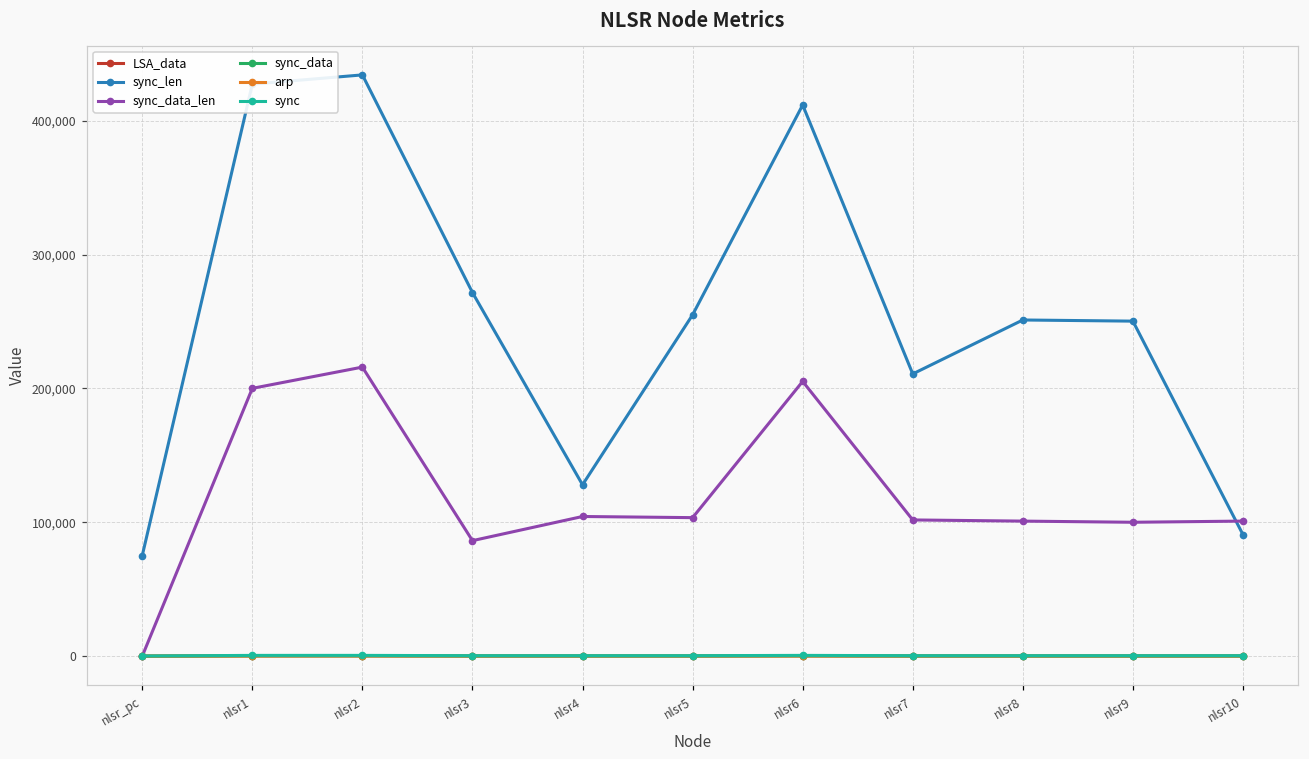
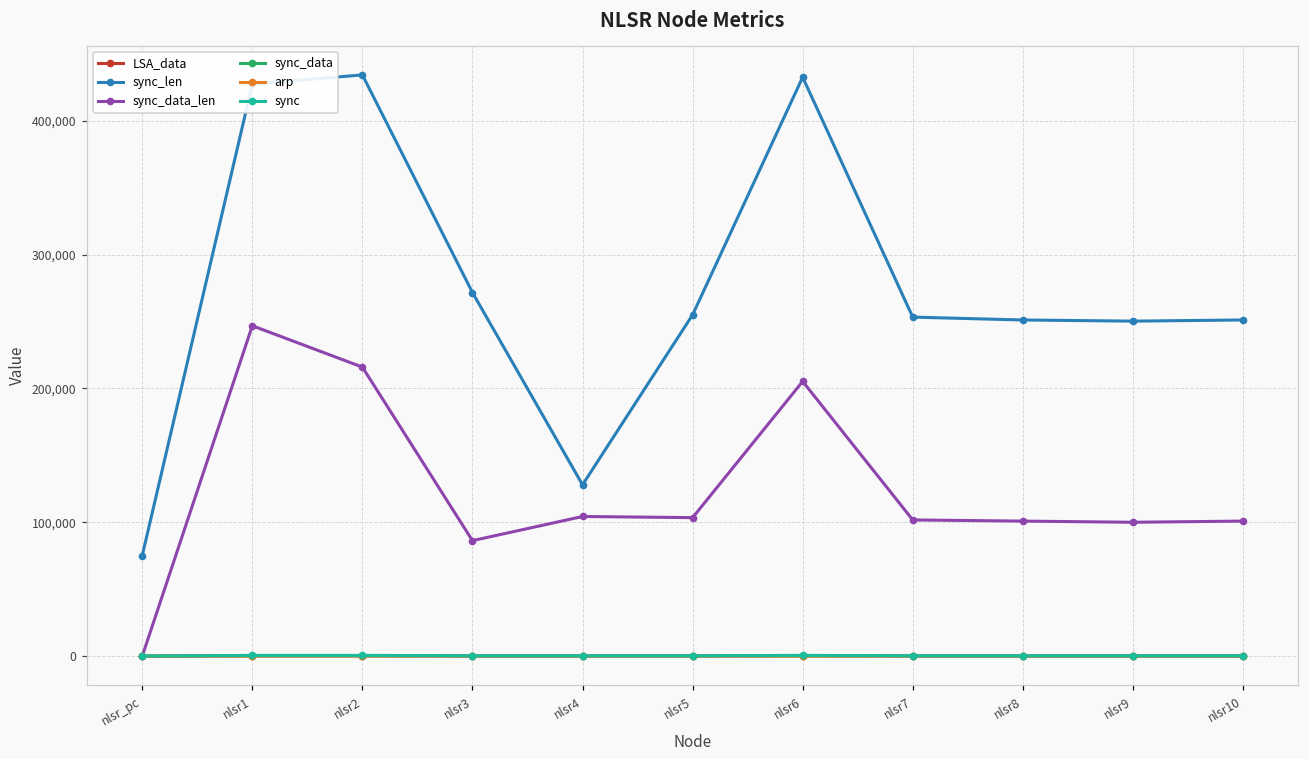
  {
    "sync": {
      "nlsr3": "0",
      "nlsr4": "0",
      "nlsr5": "0",
      "nlsr7": "0",
      "nlsr8": "0",
      "nlsr9": "0",
      "nlsr10": "0"
    },
    "sync_len": {
      "nlsr_pc": "75,000",
      "nlsr2": "434,000",
      "nlsr3": "272,000",
      "nlsr4": "128,000",
      "nlsr5": "255,000",
-     "nlsr6": "412,000",
-     "nlsr7": "211,000",
+     "nlsr6": "433,000",
+     "nlsr7": "253,000",
      "nlsr8": "251,000",
      "nlsr9": "250,000",
-     "nlsr10": "91,000"
+     "nlsr10": "251,000"
    },
    "sync_data_len": {
-     "nlsr1": "200,000",
+     "nlsr1": "247,000",
      "nlsr2": "216,000",
      "nlsr3": "86,000",
      "nlsr4": "104,000",
      "nlsr5": "103,000",
      "nlsr6": "205,000",
      "nlsr7": "102,000",
      "nlsr8": "101,000",
      "nlsr9": "100,000",
      "nlsr10": "101,000"
    }
  }
